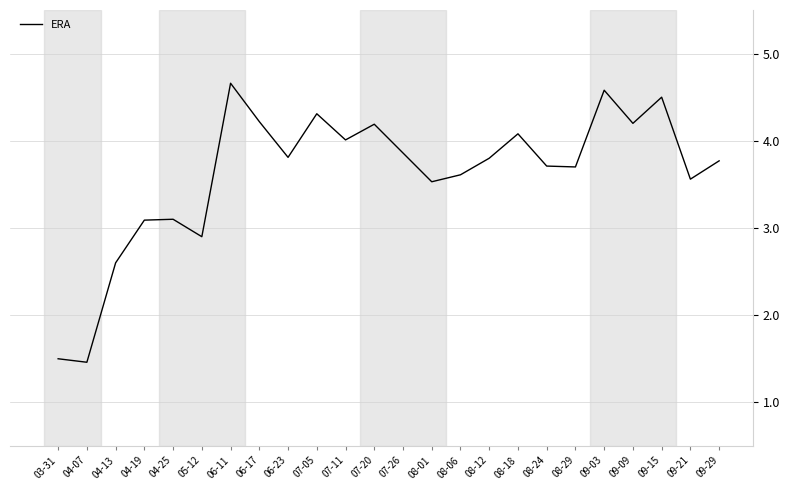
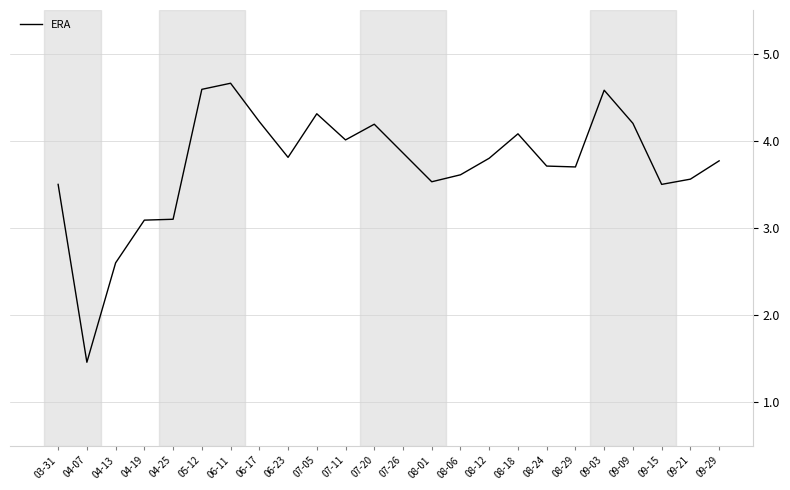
  {
-   "03-31": 1.5,
+   "03-31": 3.5,
    "04-07": 1.5,
    "04-13": 2.6,
    "04-19": 3.1,
    "04-25": 3.1,
-   "05-12": 2.9,
+   "05-12": 4.6,
    "06-11": 4.7,
    "06-17": 4.2,
    "06-23": 3.8,
    "07-05": 4.3,
    "07-11": 4.0,
    "07-20": 4.2,
    "07-26": 3.9,
    "08-01": 3.5,
    "08-06": 3.6,
    "08-12": 3.8,
    "08-18": 4.1,
    "08-24": 3.7,
    "08-29": 3.7,
    "09-03": 4.6,
    "09-09": 4.2,
-   "09-15": 4.5,
+   "09-15": 3.5,
    "09-21": 3.6,
    "09-29": 3.8
  }
